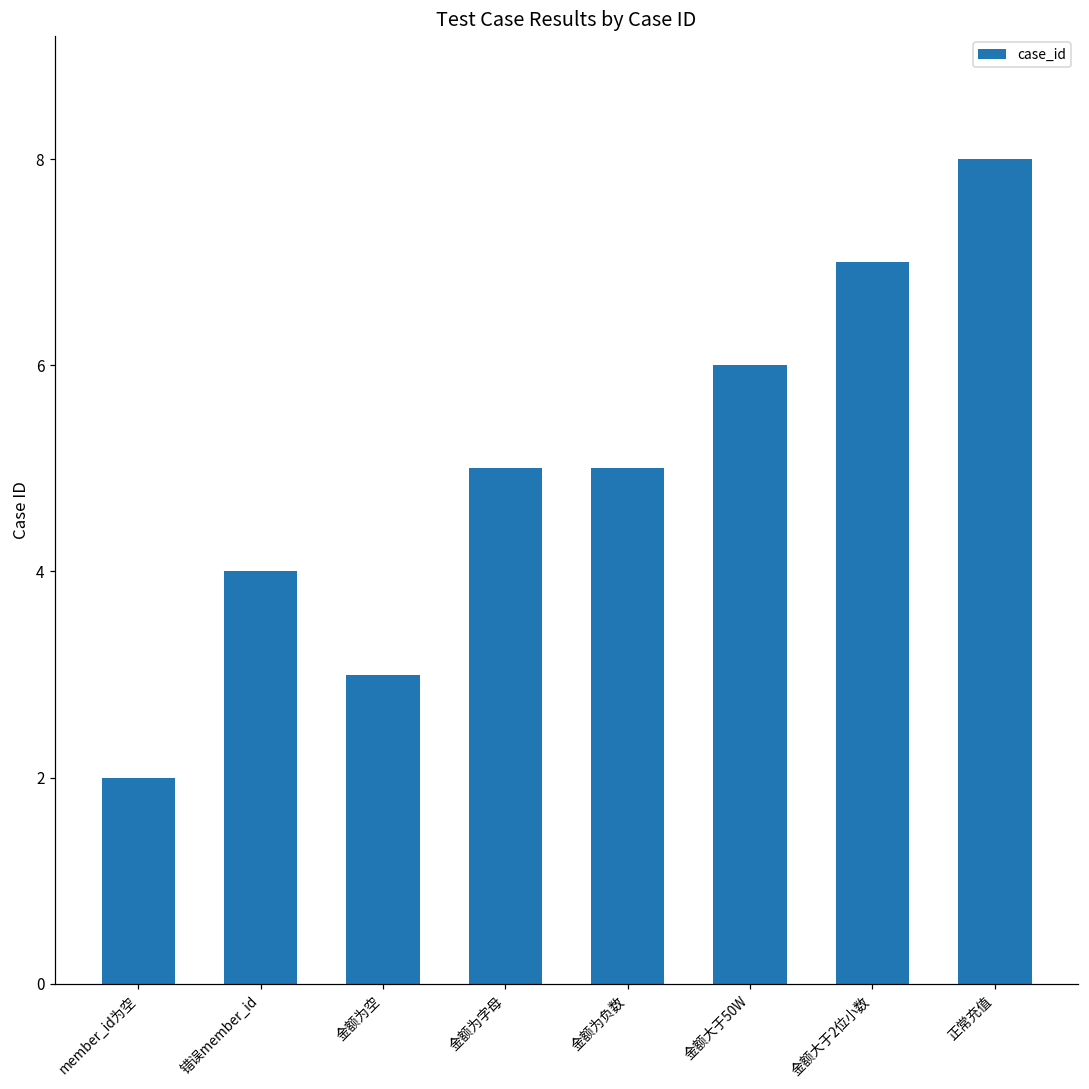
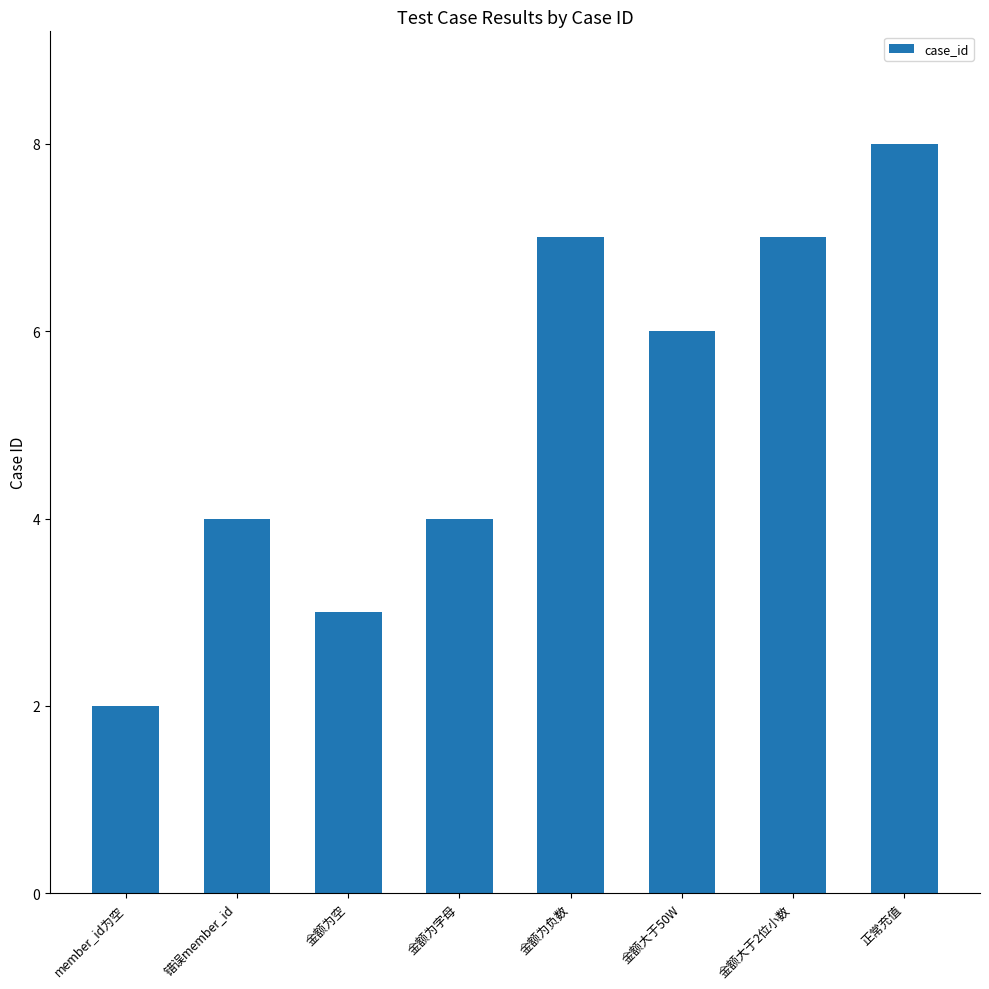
  {
    "member_id为空": 2,
    "错误member_id": 4,
    "金额为空": 3,
-   "金额为字母": 5,
-   "金额为负数": 5,
+   "金额为字母": 4,
+   "金额为负数": 7,
    "金额大于50W": 6,
    "金额大于2位小数": 7,
    "正常充值": 8
  }
